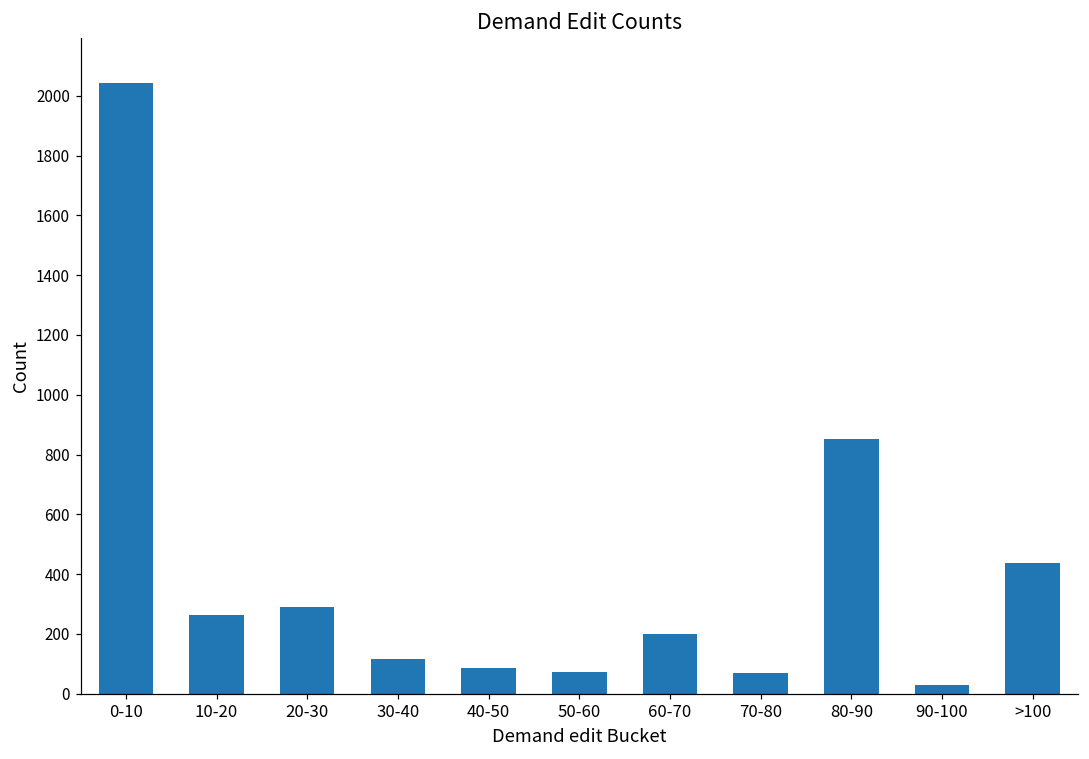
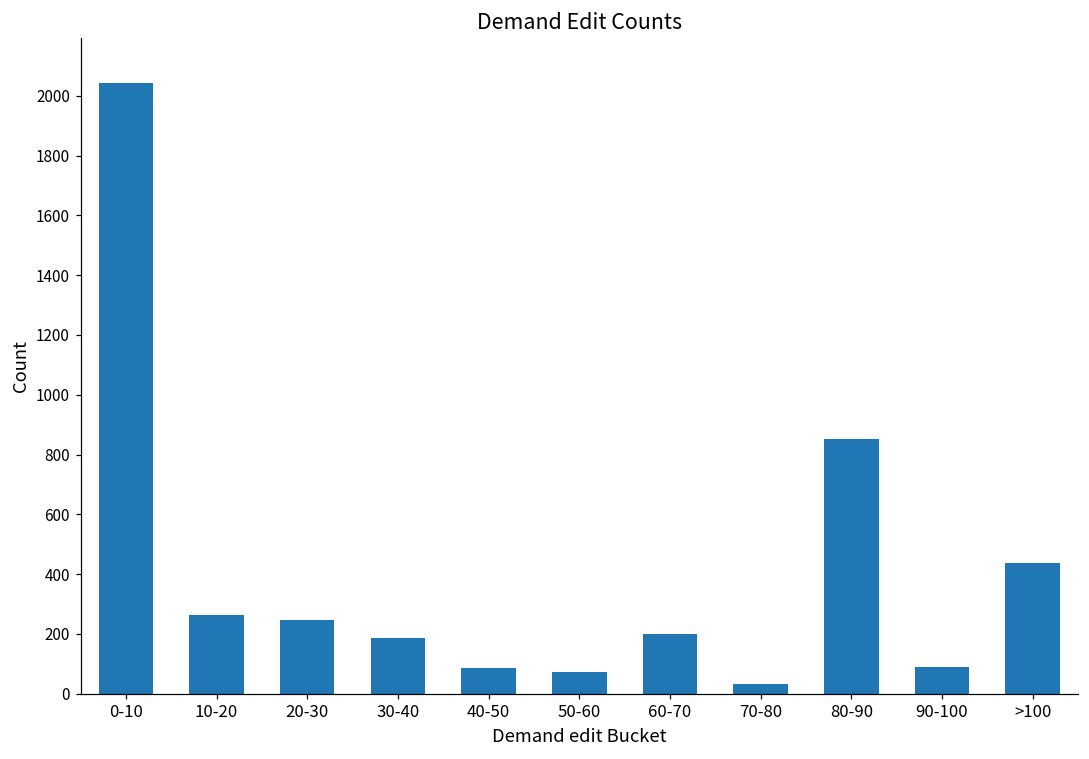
  {
    "0-10": 2040,
    "10-20": 260,
-   "20-30": 290,
-   "30-40": 120,
+   "20-30": 250,
+   "30-40": 190,
    "40-50": 90,
    "50-60": 70,
    "60-70": 200,
-   "70-80": 70,
+   "70-80": 30,
    "80-90": 850,
-   "90-100": 30,
+   "90-100": 90,
    ">100": 440
  }
